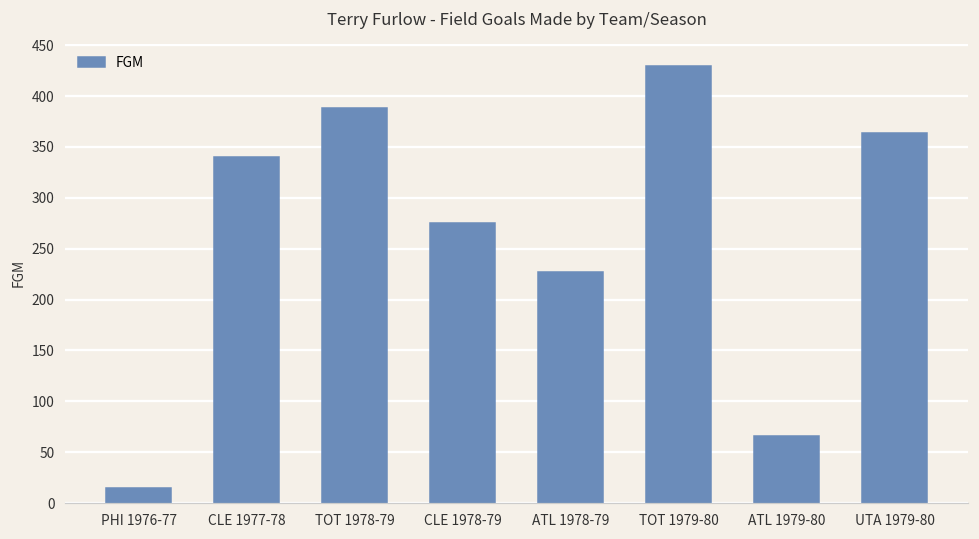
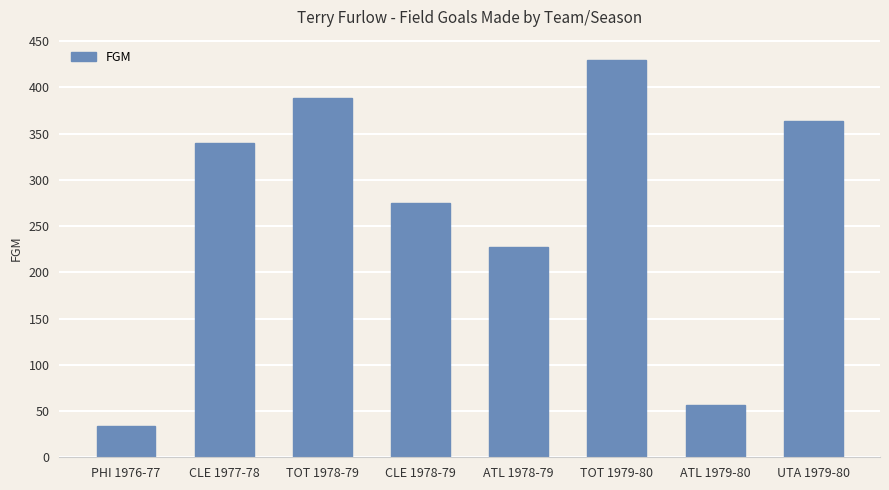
  {
-   "PHI 1976-77": 20,
+   "PHI 1976-77": 30,
    "CLE 1977-78": 340,
    "TOT 1978-79": 390,
    "CLE 1978-79": 280,
    "ATL 1978-79": 230,
    "TOT 1979-80": 430,
-   "ATL 1979-80": 70,
+   "ATL 1979-80": 60,
    "UTA 1979-80": 360
  }
